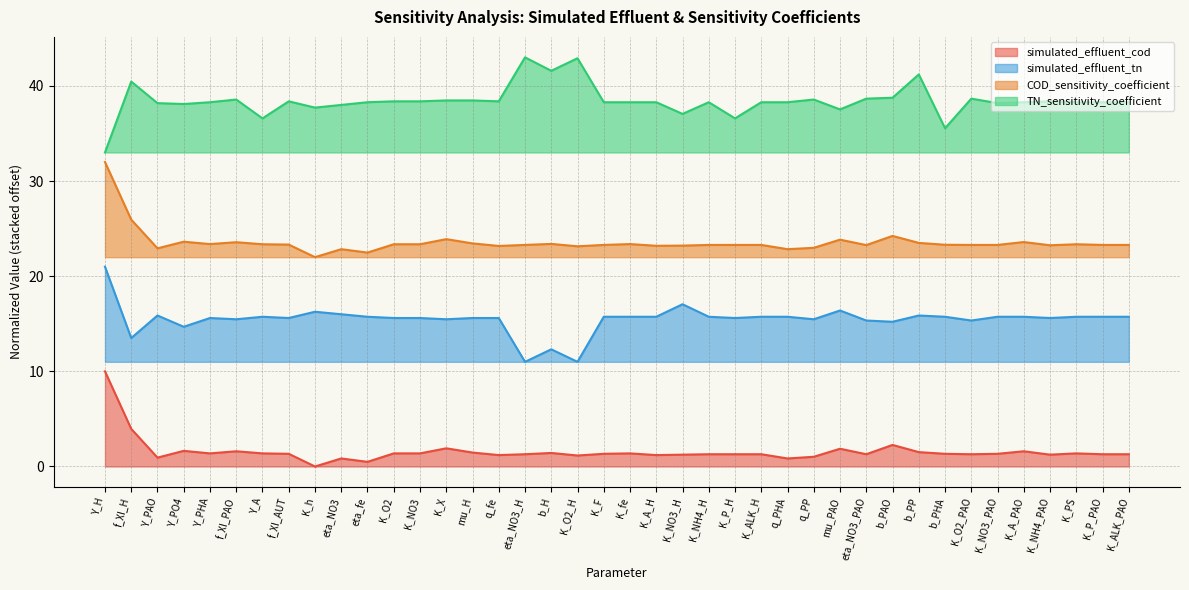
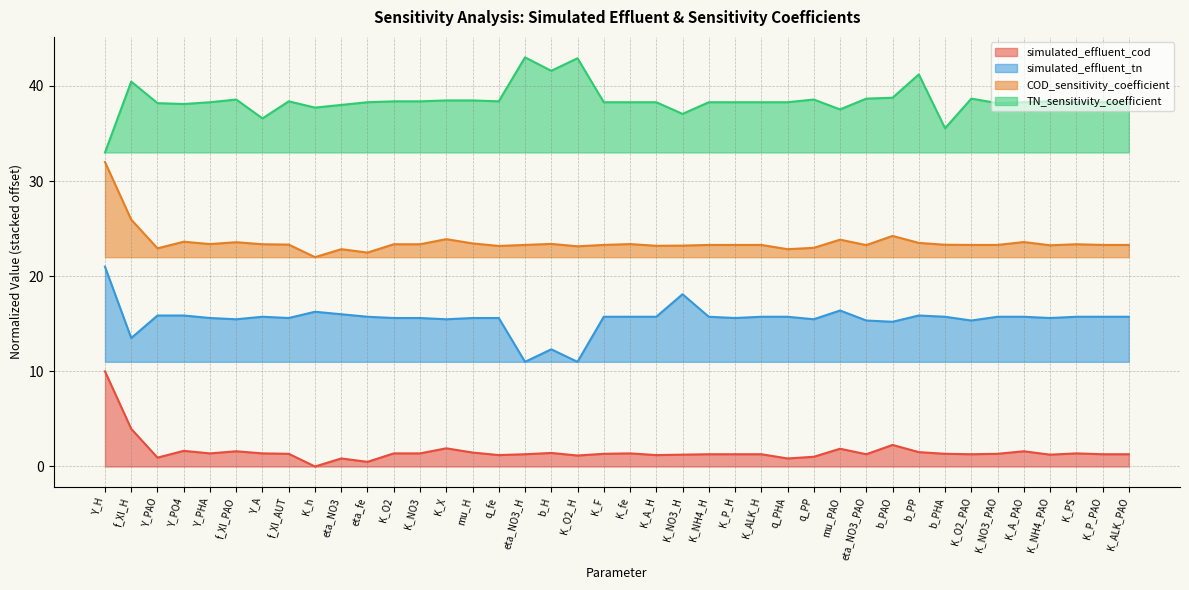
  {
    "simulated_effluent_tn": {
      "Y_H": 21,
      "f_XI_H": 13,
      "Y_PAO": 16,
-     "Y_PO4": 15,
+     "Y_PO4": 16,
      "Y_PHA": 16,
      "f_XI_PAO": 15,
      "Y_A": 16,
      "f_XI_AUT": 16,
      "K_h": 16,
      "eta_NO3": 16,
      "eta_fe": 16,
      "K_O2": 16,
      "K_NO3": 16,
      "K_X": 15,
      "mu_H": 16,
      "q_fe": 16,
      "eta_NO3_H": 11,
      "b_H": 12,
      "K_O2_H": 11,
      "K_F": 16,
      "K_fe": 16,
      "K_A_H": 16,
-     "K_NO3_H": 17,
+     "K_NO3_H": 18,
      "K_NH4_H": 16,
      "K_P_H": 16,
      "K_ALK_H": 16,
      "q_PHA": 16,
      "q_PP": 15,
      "mu_PAO": 16,
      "eta_NO3_PAO": 15,
      "b_PAO": 15,
      "b_PP": 16,
      "b_PHA": 16,
      "K_O2_PAO": 15,
      "K_NO3_PAO": 16,
      "K_A_PAO": 16,
      "K_NH4_PAO": 16,
      "K_PS": 16,
      "K_P_PAO": 16,
      "K_ALK_PAO": 16
    },
    "TN_sensitivity_coefficient": {
      "Y_H": 33,
      "f_XI_H": 40,
      "Y_PAO": 38,
      "Y_PO4": 38,
      "Y_PHA": 38,
      "f_XI_PAO": 39,
      "Y_A": 37,
      "f_XI_AUT": 38,
      "K_h": 38,
      "eta_NO3": 38,
      "eta_fe": 38,
      "K_O2": 38,
      "K_NO3": 38,
      "K_X": 38,
      "mu_H": 38,
      "q_fe": 38,
      "eta_NO3_H": 43,
      "b_H": 42,
      "K_O2_H": 43,
      "K_F": 38,
      "K_fe": 38,
      "K_A_H": 38,
      "K_NO3_H": 37,
      "K_NH4_H": 38,
-     "K_P_H": 37,
+     "K_P_H": 38,
      "K_ALK_H": 38,
      "q_PHA": 38,
      "q_PP": 39,
      "mu_PAO": 38,
      "eta_NO3_PAO": 39,
      "b_PAO": 39,
      "b_PP": 41,
      "b_PHA": 36,
      "K_O2_PAO": 39
    }
  }
